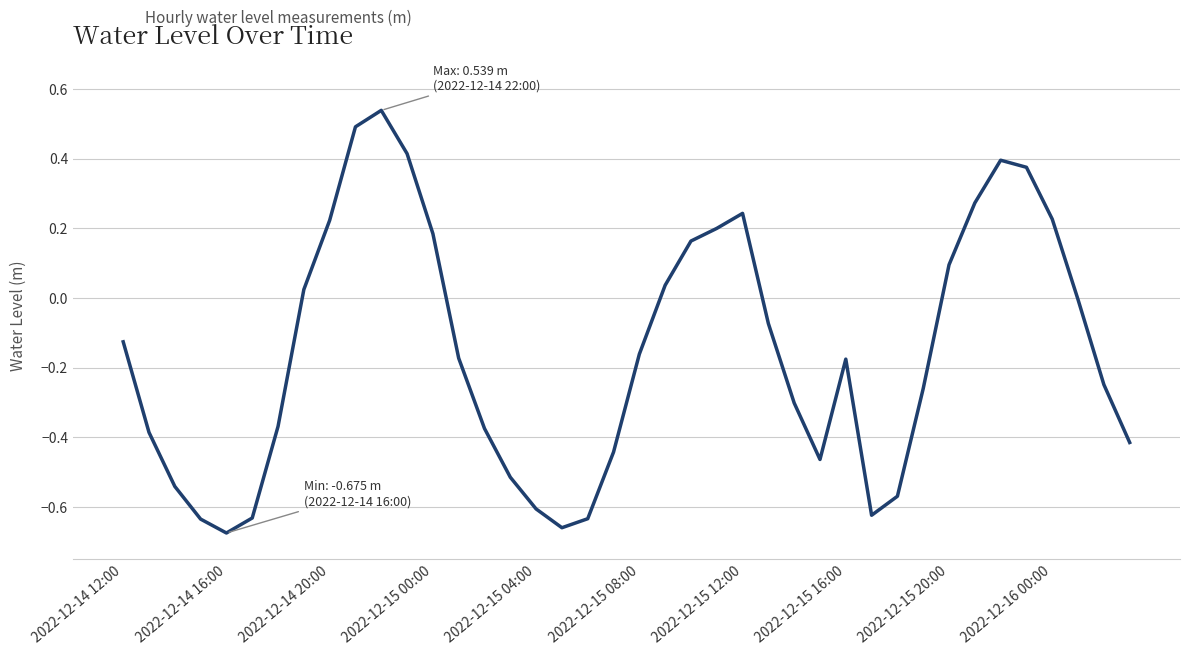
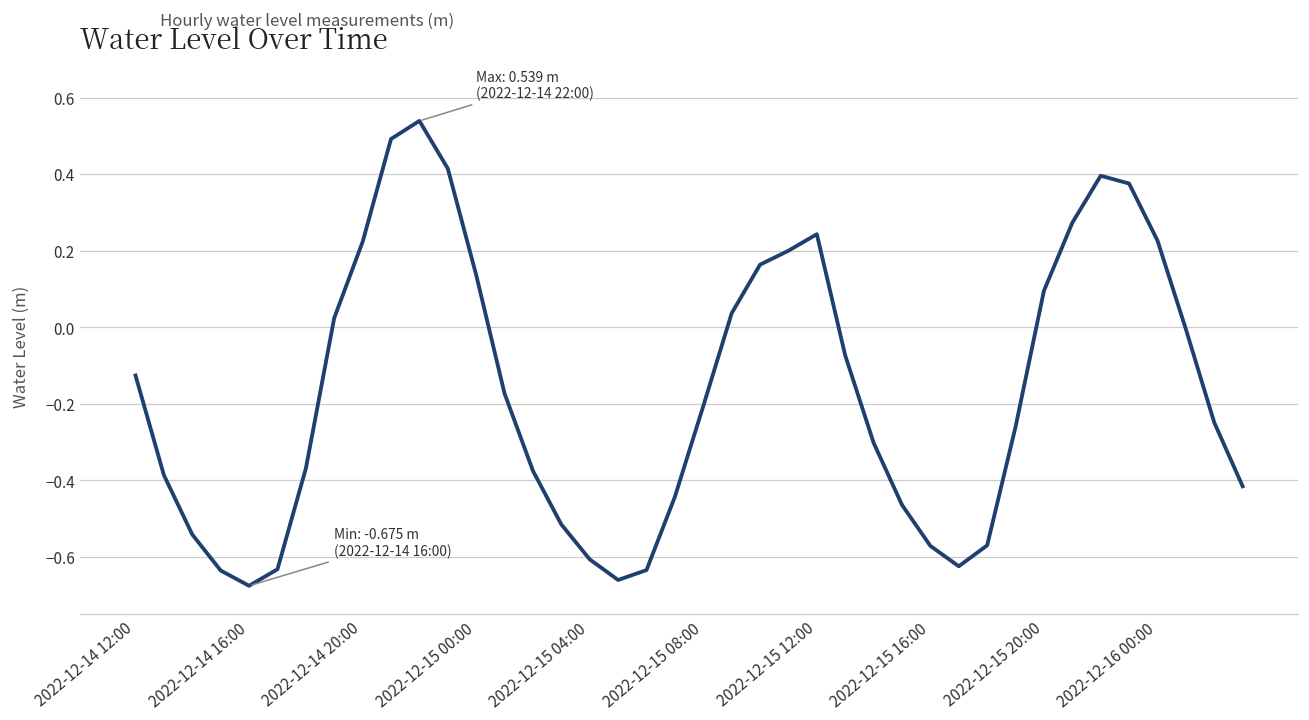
  {
    "2022-12-14 12:00": -0.13,
    "2022-12-14 16:00": -0.68,
    "2022-12-14 20:00": 0.22,
-   "2022-12-15 00:00": 0.18,
+   "2022-12-15 00:00": 0.14,
    "2022-12-15 04:00": -0.61,
-   "2022-12-15 08:00": -0.16,
+   "2022-12-15 08:00": -0.21,
    "2022-12-15 12:00": 0.24,
-   "2022-12-15 16:00": -0.18,
+   "2022-12-15 16:00": -0.57,
    "2022-12-15 20:00": 0.10,
    "2022-12-16 00:00": 0.23
  }
